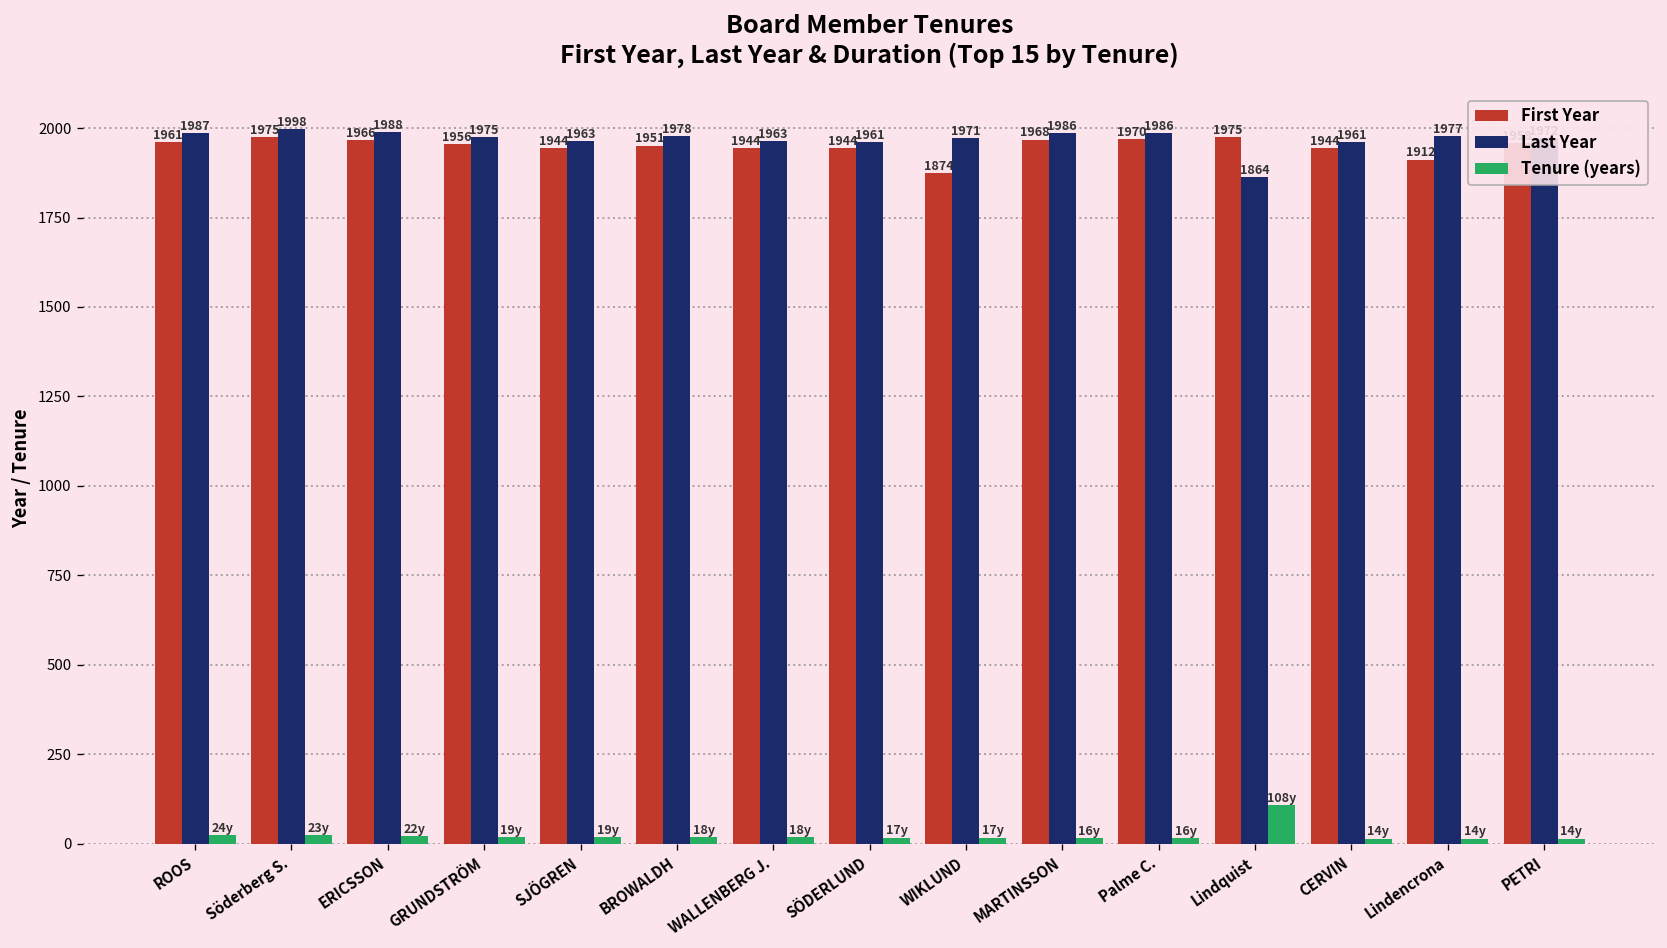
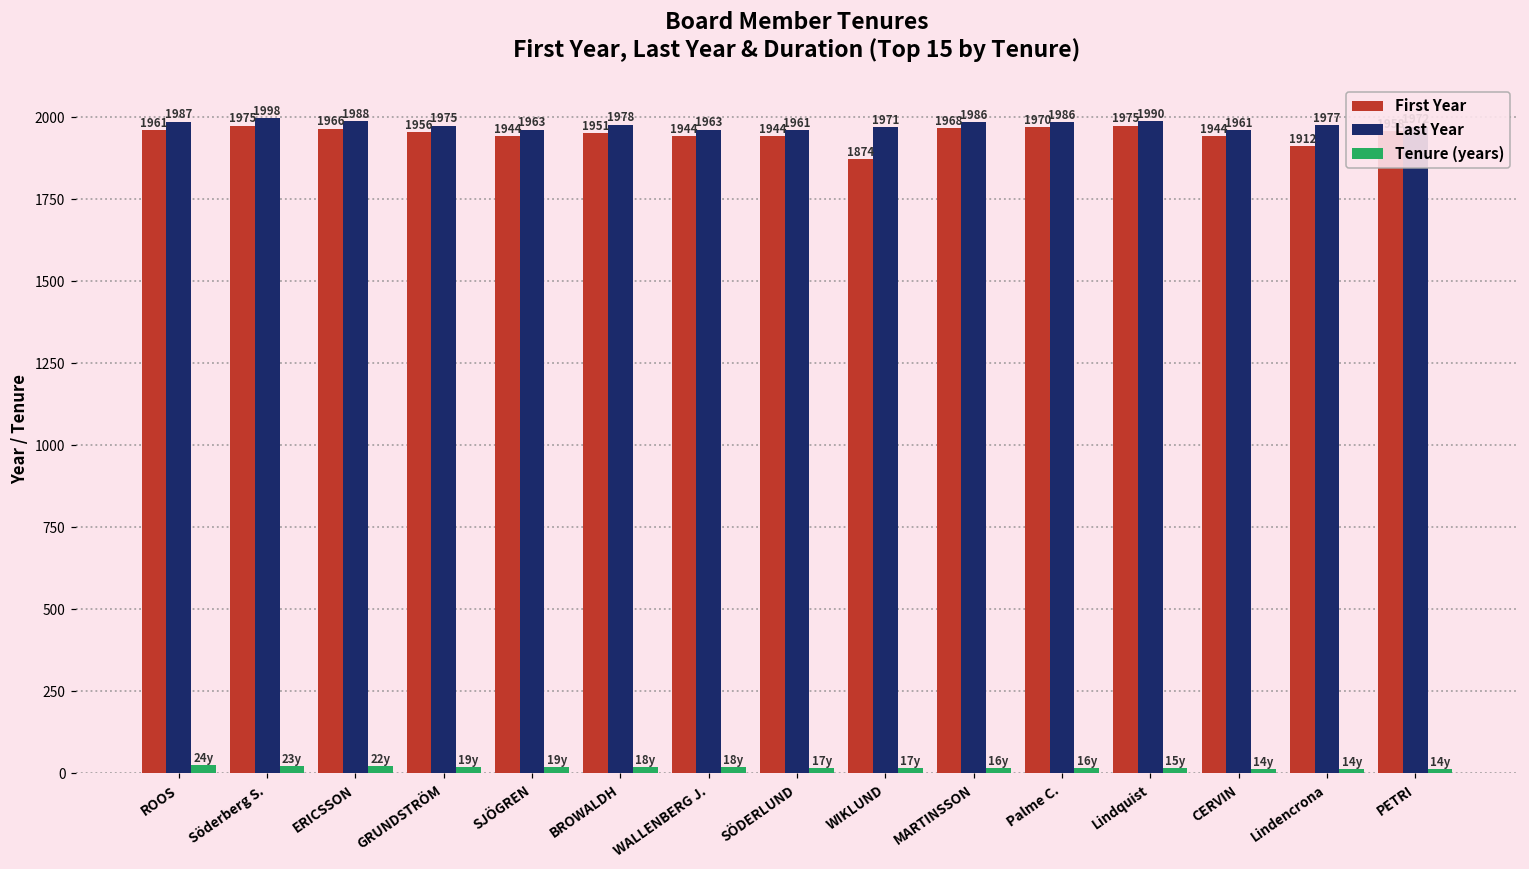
  {
    "First Year": {
      "ROOS": "1961",
      "Söderberg S.": "1975",
      "ERICSSON": "1966",
      "GRUNDSTRÖM": "1956",
      "SJÖGREN": "1944",
      "BROWALDH": "1951",
      "WALLENBERG J.": "1944",
      "SÖDERLUND": "1944",
      "WIKLUND": "1874",
      "MARTINSSON": "1968",
      "Palme C.": "1970",
      "Lindquist": "1975",
      "CERVIN": "1944",
      "Lindencrona": "1912"
    },
    "Last Year": {
      "ROOS": "1987",
      "Söderberg S.": "1998",
      "ERICSSON": "1988",
      "GRUNDSTRÖM": "1975",
      "SJÖGREN": "1963",
      "BROWALDH": "1978",
      "WALLENBERG J.": "1963",
      "SÖDERLUND": "1961",
      "WIKLUND": "1971",
      "MARTINSSON": "1986",
      "Palme C.": "1986",
-     "Lindquist": "1864",
+     "Lindquist": "1990",
      "CERVIN": "1961",
      "Lindencrona": "1977"
    },
    "Tenure (years)": {
      "ROOS": "24y",
      "Söderberg S.": "23y",
      "ERICSSON": "22y",
      "GRUNDSTRÖM": "19y",
      "SJÖGREN": "19y",
      "BROWALDH": "18y",
      "WALLENBERG J.": "18y",
      "SÖDERLUND": "17y",
      "WIKLUND": "17y",
      "MARTINSSON": "16y",
      "Palme C.": "16y",
-     "Lindquist": "108y",
+     "Lindquist": "15y",
      "CERVIN": "14y",
      "Lindencrona": "14y",
      "PETRI": "14y"
    }
  }
